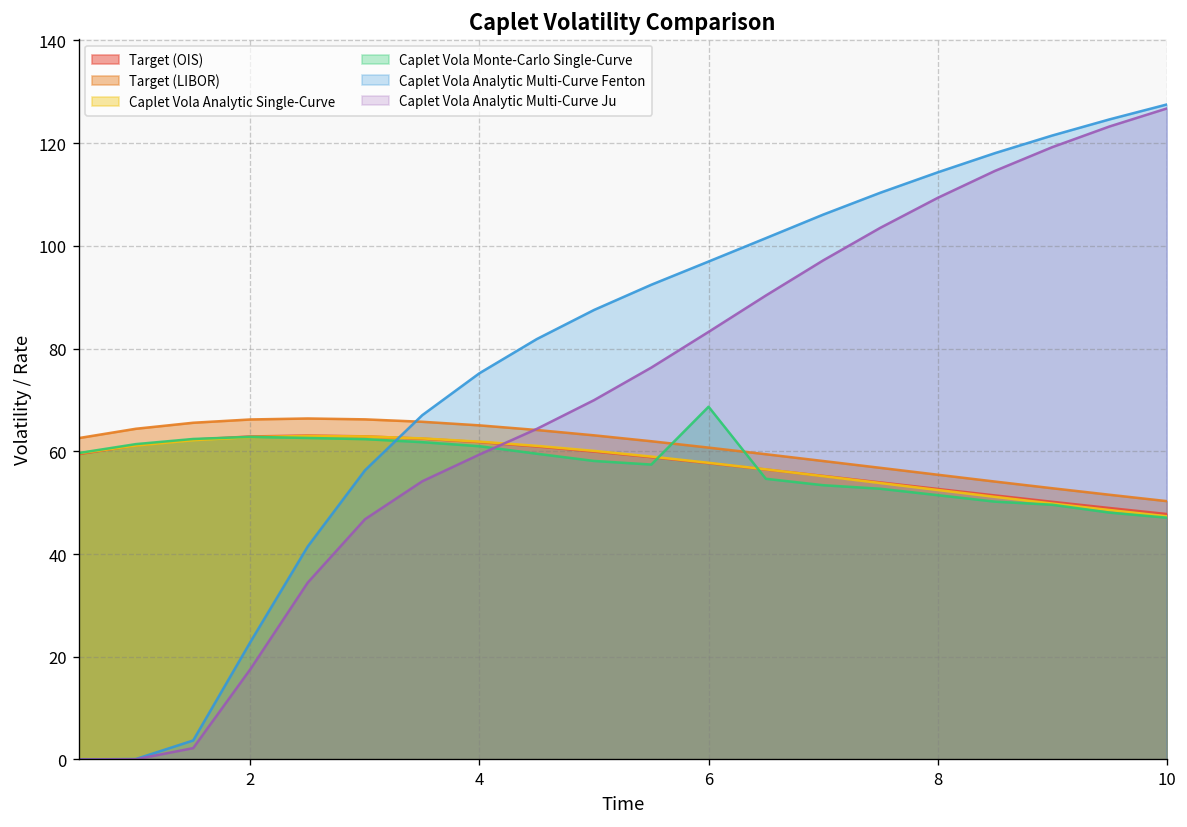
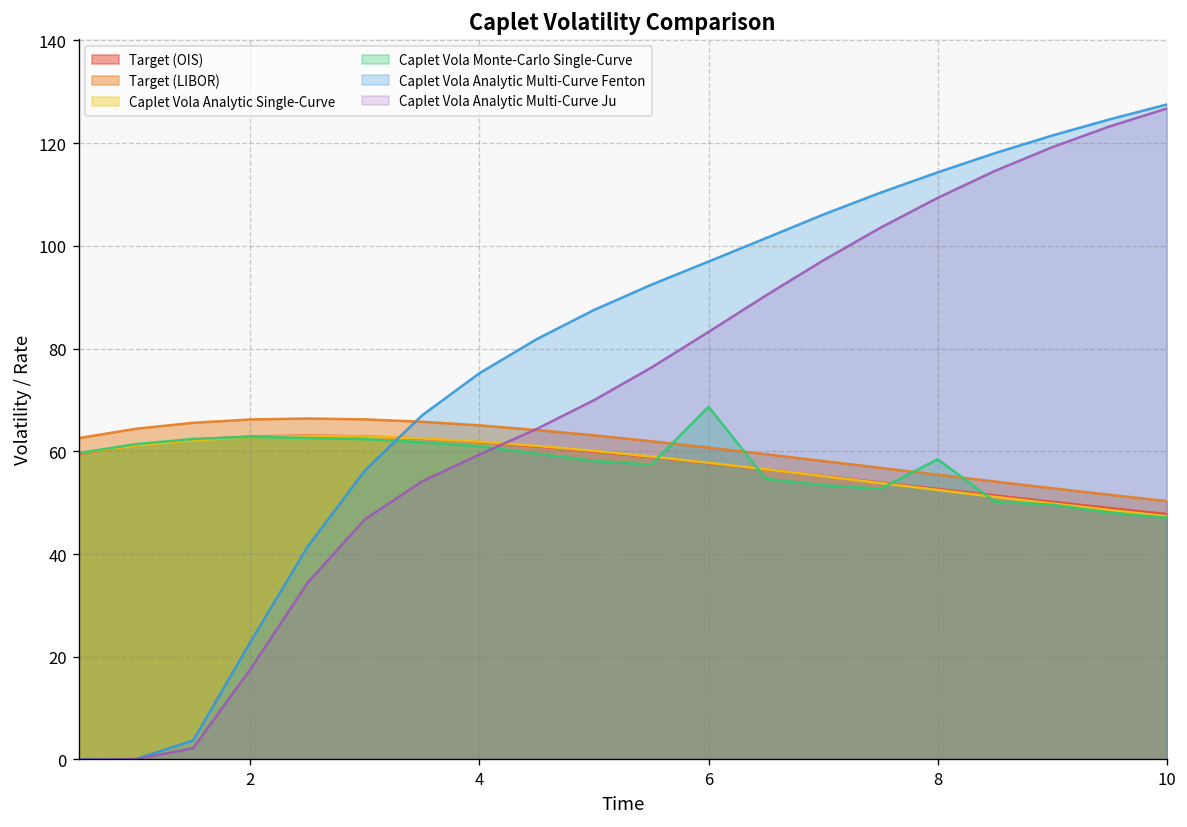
  {
    "Caplet Vola Monte-Carlo Single-Curve": {
      "4": 61,
      "6": 69,
-     "8": 51
+     "8": 58
    }
  }
